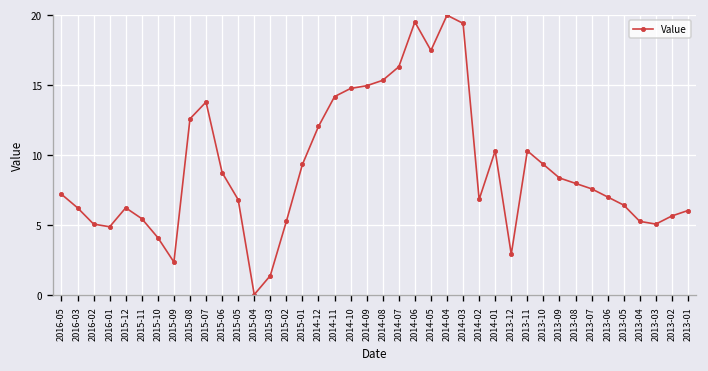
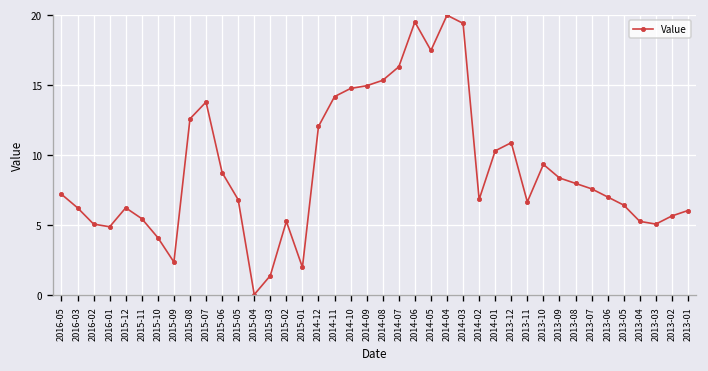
  {
    "2016-05": 7.2,
    "2016-03": 6.2,
    "2016-02": 5.0,
    "2016-01": 4.9,
    "2015-12": 6.2,
    "2015-11": 5.4,
    "2015-10": 4.1,
    "2015-09": 2.3,
    "2015-08": 12.6,
    "2015-07": 13.8,
    "2015-06": 8.7,
    "2015-05": 6.8,
    "2015-04": 0.0,
    "2015-03": 1.4,
    "2015-02": 5.2,
-   "2015-01": 9.3,
+   "2015-01": 2.0,
    "2014-12": 12.0,
    "2014-11": 14.2,
    "2014-10": 14.8,
    "2014-09": 15.0,
    "2014-08": 15.3,
    "2014-07": 16.3,
    "2014-06": 19.5,
    "2014-05": 17.5,
    "2014-04": 20.0,
    "2014-03": 19.4,
    "2014-02": 6.8,
    "2014-01": 10.3,
-   "2013-12": 2.9,
-   "2013-11": 10.3,
+   "2013-12": 10.9,
+   "2013-11": 6.6,
    "2013-10": 9.3,
    "2013-09": 8.3,
    "2013-08": 8.0,
    "2013-07": 7.6,
    "2013-06": 7.0,
    "2013-05": 6.4,
    "2013-04": 5.2,
    "2013-03": 5.0,
    "2013-02": 5.6,
    "2013-01": 6.0
  }
